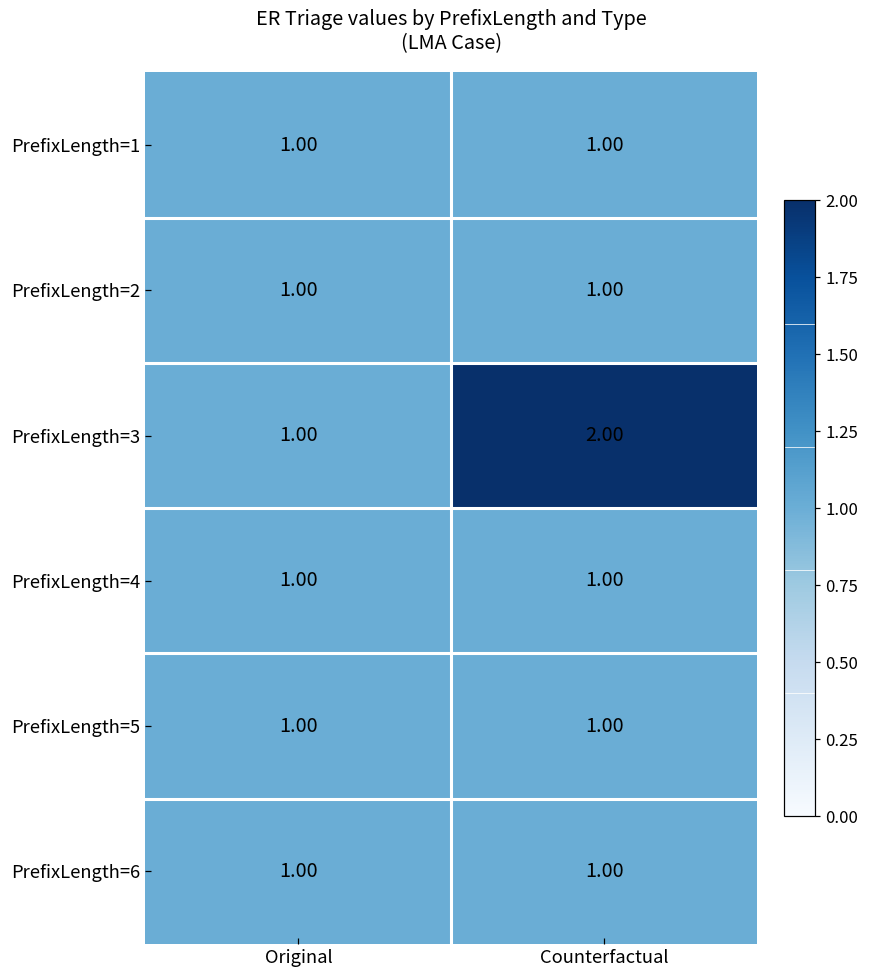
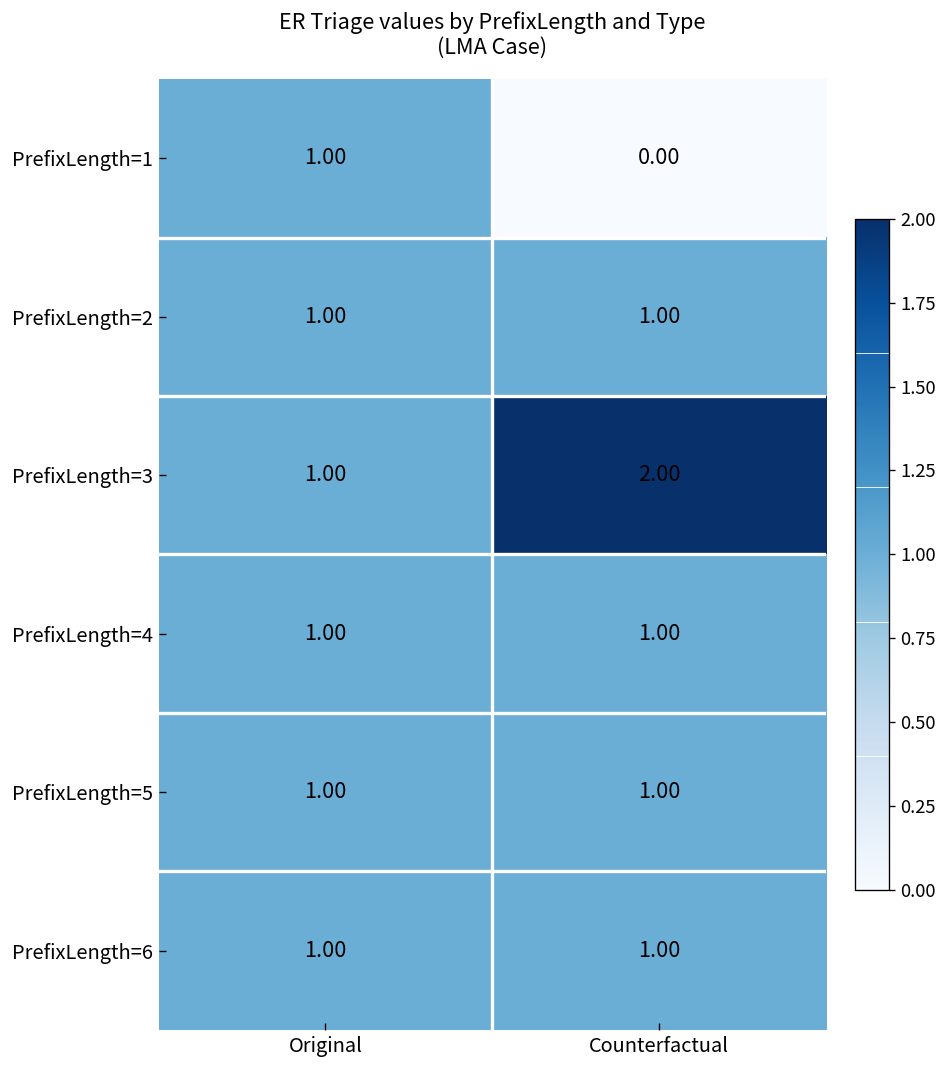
  {
    "PrefixLength=1": {
      "Original": 1.00,
-     "Counterfactual": 1.00
+     "Counterfactual": 0.00
    },
    "PrefixLength=2": {
      "Original": 1.00,
      "Counterfactual": 1.00
    },
    "PrefixLength=3": {
      "Original": 1.00,
      "Counterfactual": 2.00
    },
    "PrefixLength=4": {
      "Original": 1.00,
      "Counterfactual": 1.00
    },
    "PrefixLength=5": {
      "Original": 1.00,
      "Counterfactual": 1.00
    },
    "PrefixLength=6": {
      "Original": 1.00,
      "Counterfactual": 1.00
    }
  }
